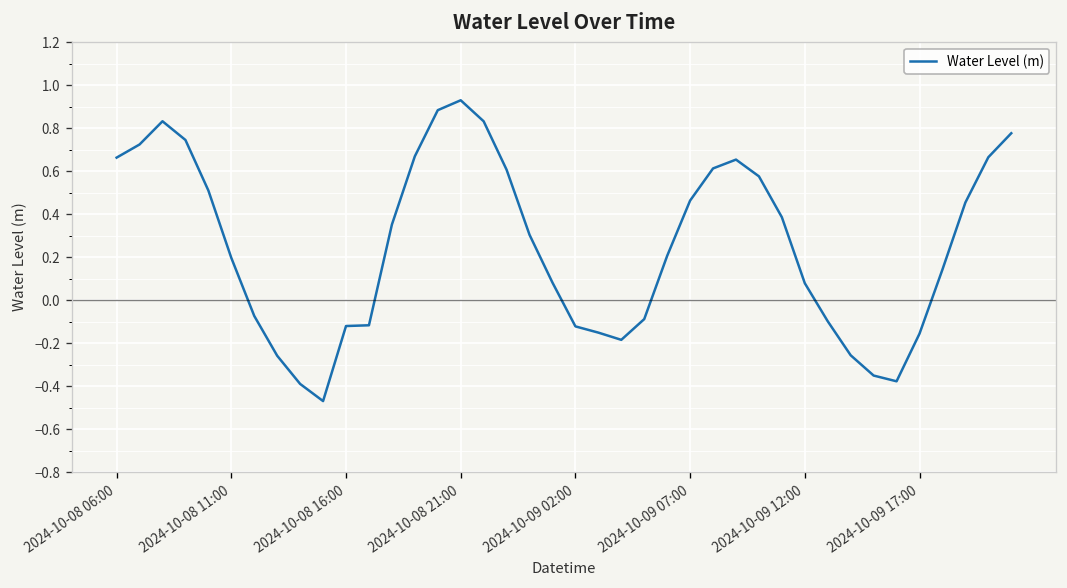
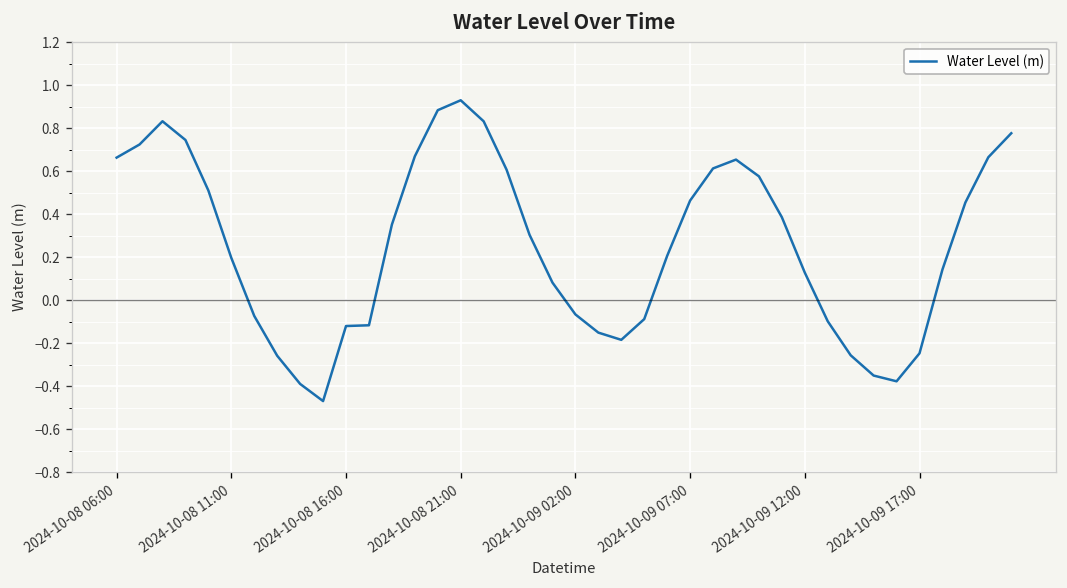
  {
    "2024-10-08 06:00": 0.66,
    "2024-10-08 11:00": 0.20,
    "2024-10-08 16:00": -0.12,
    "2024-10-08 21:00": 0.93,
-   "2024-10-09 02:00": -0.12,
+   "2024-10-09 02:00": -0.07,
    "2024-10-09 07:00": 0.46,
-   "2024-10-09 12:00": 0.08,
-   "2024-10-09 17:00": -0.16
+   "2024-10-09 12:00": 0.13,
+   "2024-10-09 17:00": -0.25
  }
